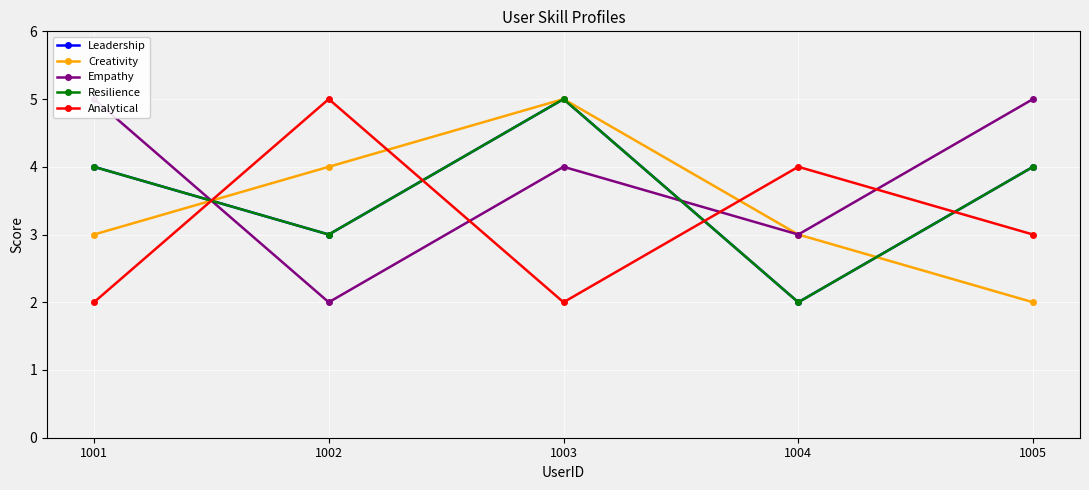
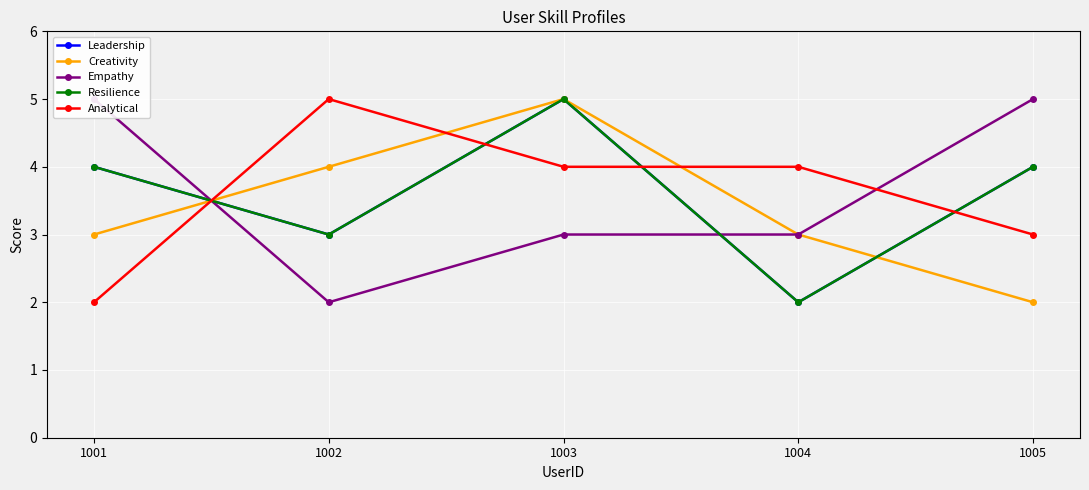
  {
    "Resilience": {
      "1001": 4,
      "1002": 3,
      "1004": 2,
      "1005": 4
    },
    "Creativity": {
      "1001": 3,
      "1002": 4,
      "1005": 2
    },
    "Empathy": {
      "1002": 2,
-     "1003": 4,
+     "1003": 3,
      "1005": 5
    },
    "Analytical": {
      "1001": 2,
      "1002": 5,
-     "1003": 2,
+     "1003": 4,
      "1004": 4,
      "1005": 3
    }
  }
